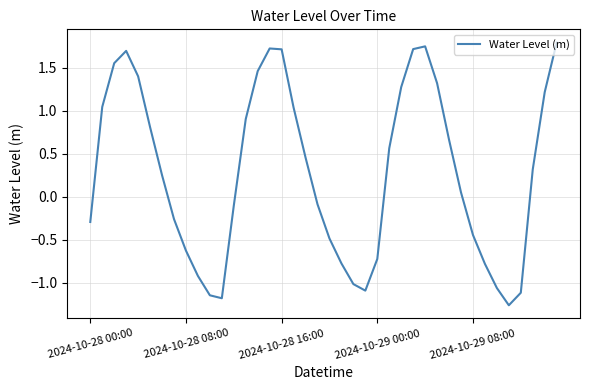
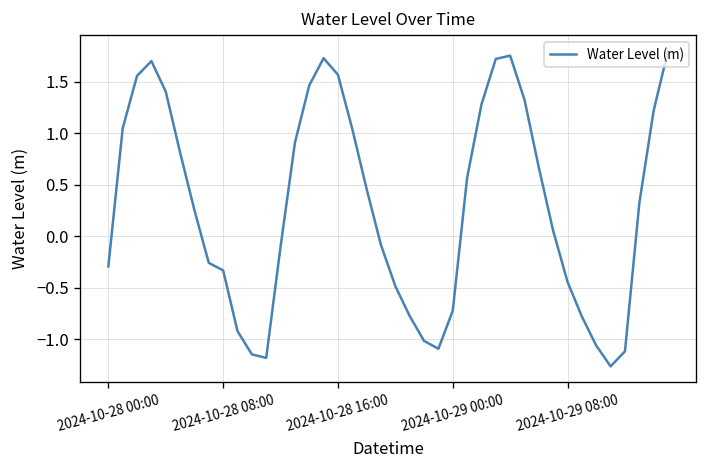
  {
    "2024-10-28 00:00": -0.3,
-   "2024-10-28 08:00": -0.6,
-   "2024-10-28 16:00": 1.7,
+   "2024-10-28 08:00": -0.3,
+   "2024-10-28 16:00": 1.6,
    "2024-10-29 00:00": -0.7,
    "2024-10-29 08:00": -0.4
  }
